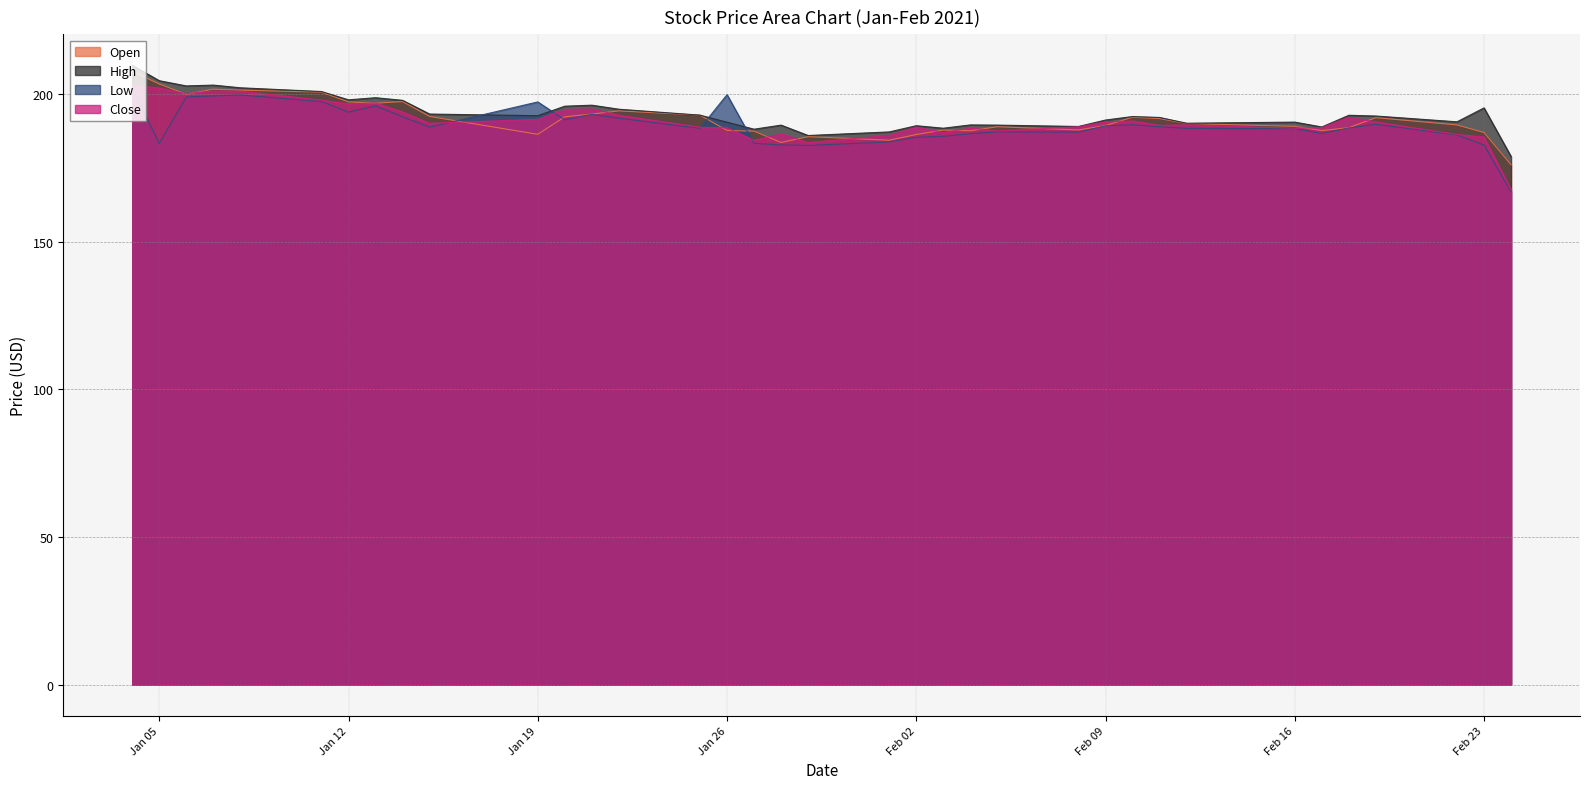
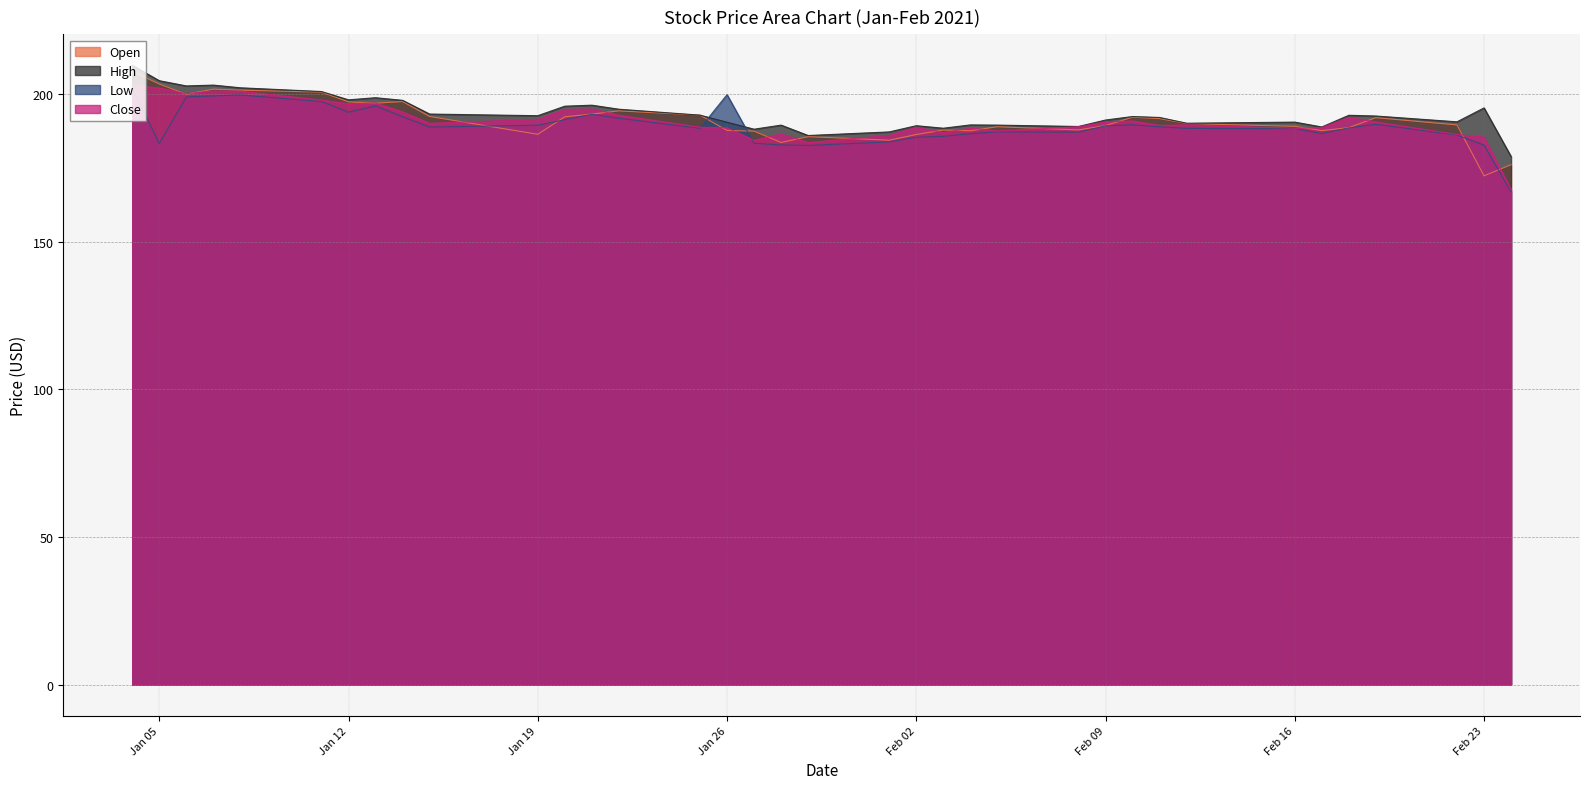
  {
    "Open": {
      "Jan 05": 203,
      "Jan 19": 186,
      "Jan 26": 188,
      "Feb 02": 186,
-     "Feb 23": 187
+     "Feb 23": 172
    },
    "High": {
      "Jan 05": 204,
      "Jan 19": 193,
      "Jan 26": 190,
      "Feb 16": 190,
      "Feb 23": 195
    },
    "Low": {
      "Jan 05": 183,
      "Jan 12": 194,
-     "Jan 19": 197,
+     "Jan 19": 189,
      "Jan 26": 200,
      "Feb 02": 185,
      "Feb 23": 183
    },
    "Close": {
      "Jan 05": 202,
      "Jan 19": 191,
      "Jan 26": 189,
      "Feb 23": 185
    }
  }
